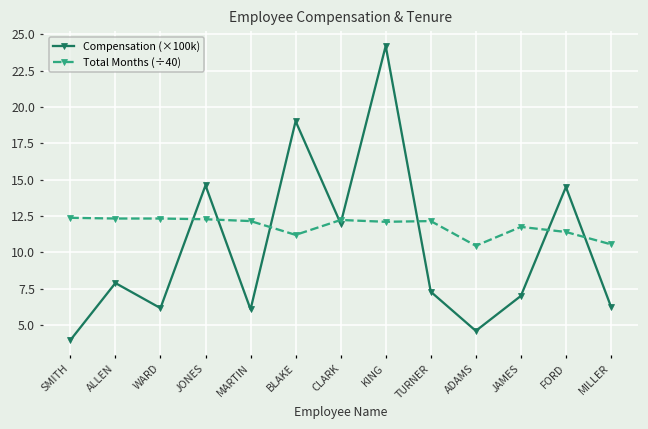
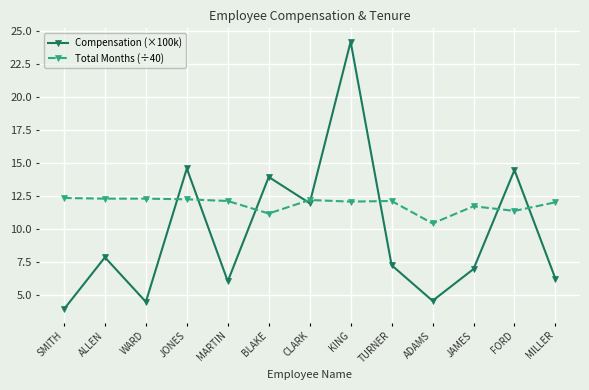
  {
    "Compensation (×100k)": {
      "SMITH": 4.0,
      "ALLEN": 7.9,
-     "WARD": 6.2,
+     "WARD": 4.5,
      "JONES": 14.6,
      "MARTIN": 6.1,
-     "BLAKE": 19.0,
+     "BLAKE": 14.0,
      "CLARK": 12.0,
      "KING": 24.2,
      "TURNER": 7.3,
      "ADAMS": 4.6,
      "JAMES": 7.0,
      "FORD": 14.5,
      "MILLER": 6.3
    },
    "Total Months (÷40)": {
      "SMITH": 12.4,
      "ALLEN": 12.3,
      "WARD": 12.3,
      "JONES": 12.3,
      "MARTIN": 12.2,
      "BLAKE": 11.2,
      "CLARK": 12.2,
      "KING": 12.1,
      "TURNER": 12.2,
      "ADAMS": 10.5,
      "JAMES": 11.8,
      "FORD": 11.4,
-     "MILLER": 10.6
+     "MILLER": 12.1
    }
  }
